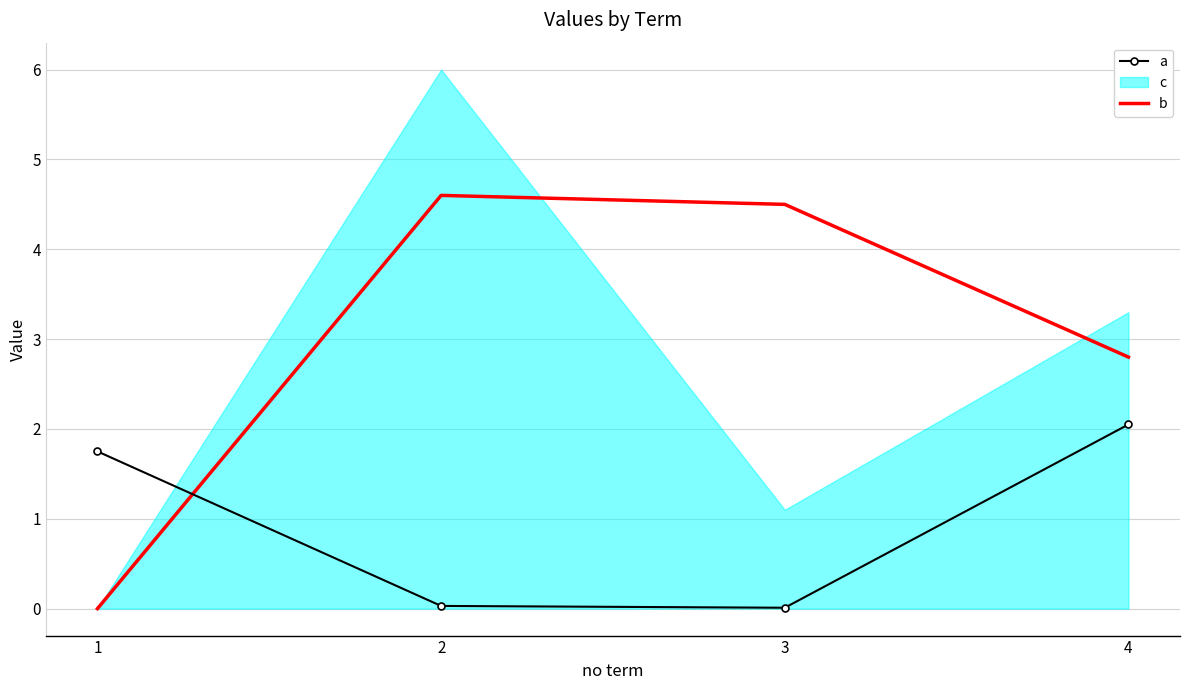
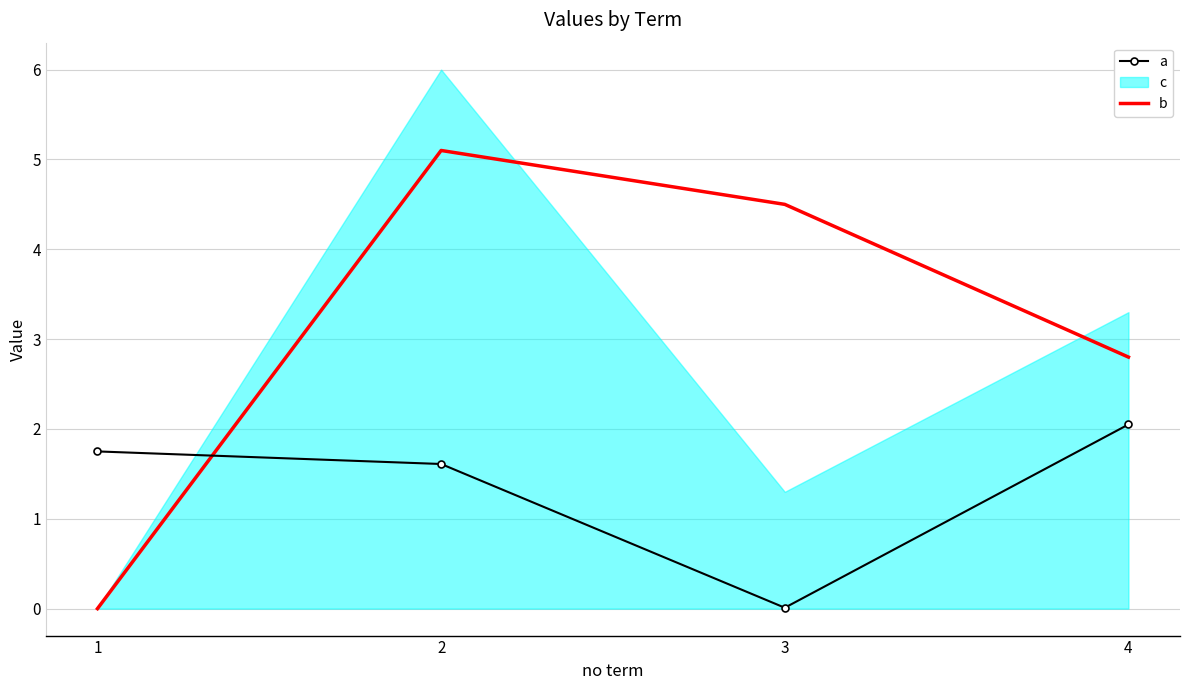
  {
    "a": {
      "1": 1.8,
-     "2": 0.0,
+     "2": 1.6,
      "3": 0.0,
      "4": 2.1
    },
    "c": {
      "2": 6.0,
-     "3": 1.1,
+     "3": 1.3,
      "4": 3.3
    },
    "b": {
-     "2": 4.6,
+     "2": 5.1,
      "3": 4.5,
      "4": 2.8
    }
  }
